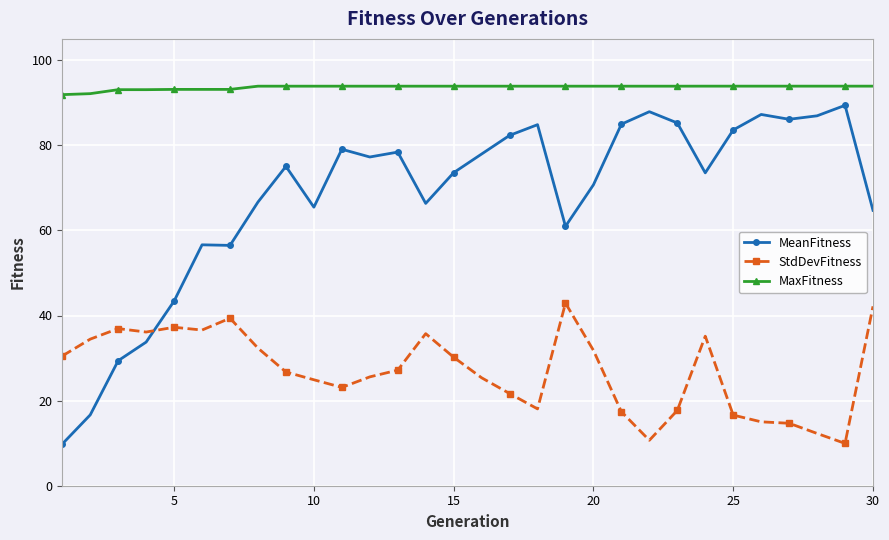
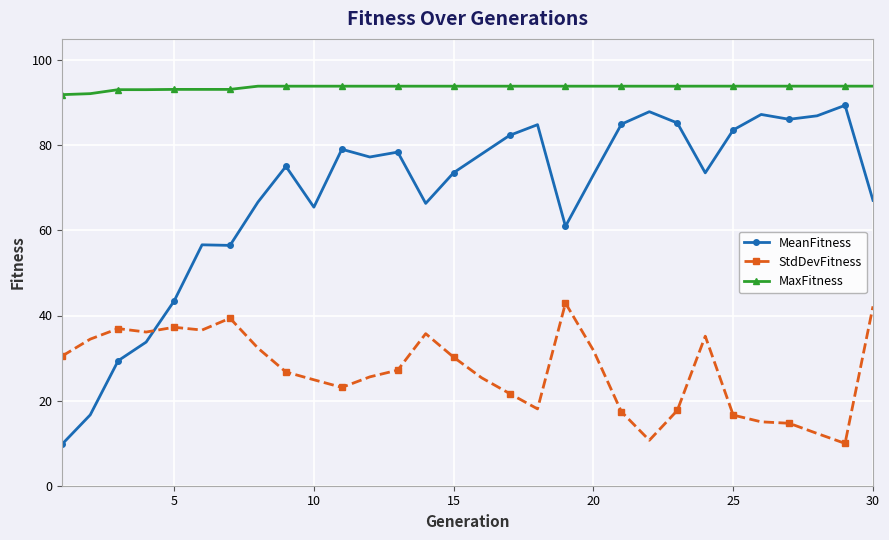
  {
    "MeanFitness": {
      "5": 43,
      "10": 65,
      "15": 74,
-     "20": 71,
+     "20": 73,
      "25": 84,
-     "30": 65
+     "30": 67
    },
    "StdDevFitness": {
      "5": 37,
      "10": 25,
      "15": 30,
      "20": 32,
      "25": 17,
      "30": 42
    },
    "MaxFitness": {
      "5": 93,
      "10": 94,
      "15": 94,
      "20": 94,
      "25": 94,
      "30": 94
    }
  }
